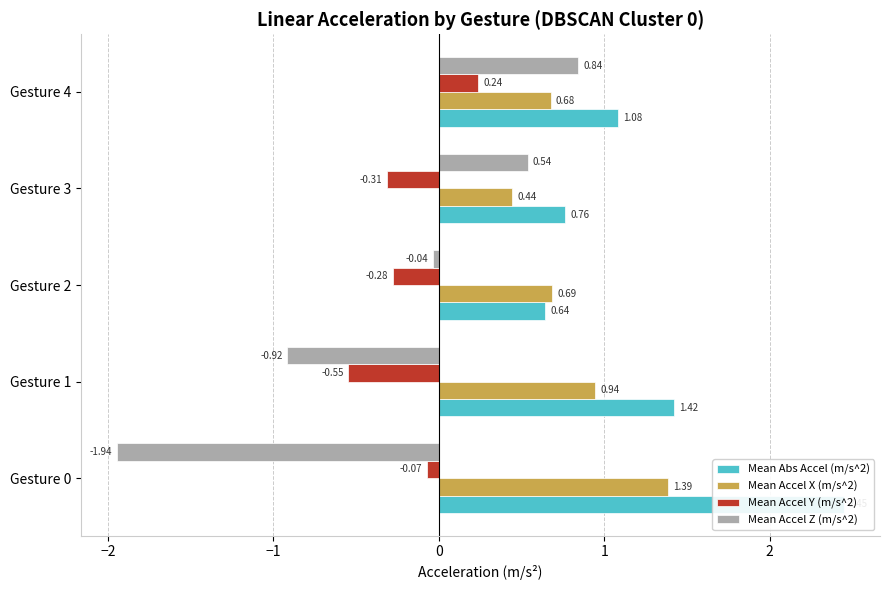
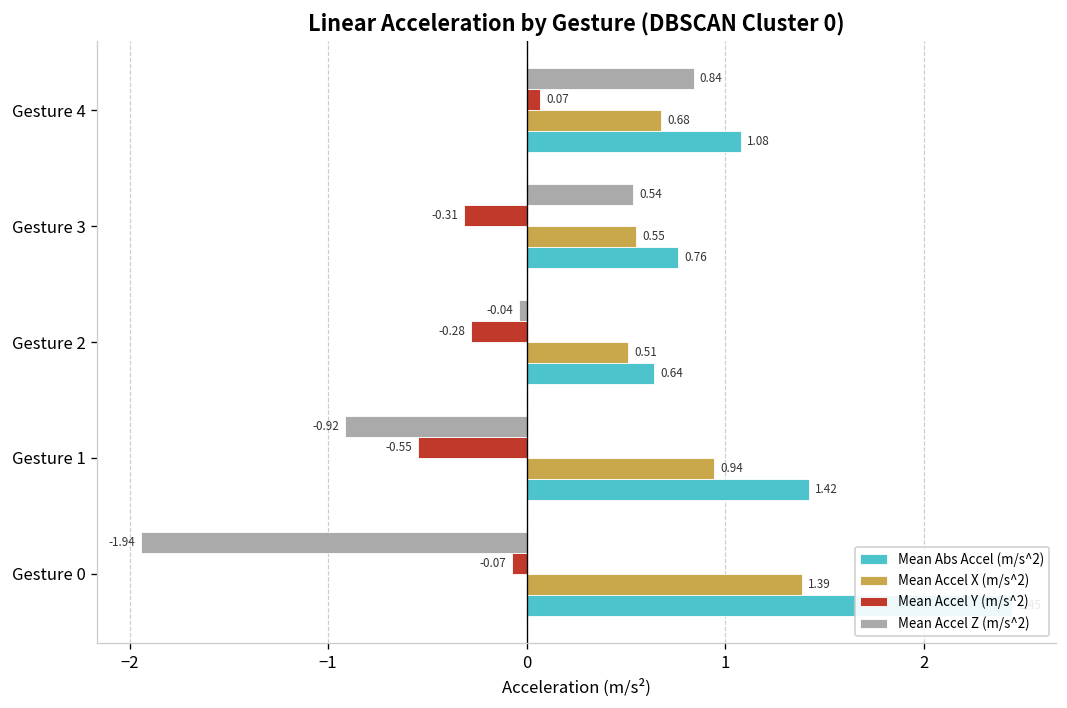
  {
    "Mean Abs Accel (m/s^2)": {
      "Gesture 4": 1.08,
      "Gesture 3": 0.76,
      "Gesture 2": 0.64,
      "Gesture 1": 1.42
    },
    "Mean Accel X (m/s^2)": {
      "Gesture 4": 0.68,
-     "Gesture 3": 0.44,
-     "Gesture 2": 0.69,
+     "Gesture 3": 0.55,
+     "Gesture 2": 0.51,
      "Gesture 1": 0.94,
      "Gesture 0": 1.39
    },
    "Mean Accel Y (m/s^2)": {
-     "Gesture 4": 0.24,
+     "Gesture 4": 0.07,
      "Gesture 3": -0.31,
      "Gesture 2": -0.28,
      "Gesture 1": -0.55,
      "Gesture 0": -0.07
    },
    "Mean Accel Z (m/s^2)": {
      "Gesture 4": 0.84,
      "Gesture 3": 0.54,
      "Gesture 2": -0.04,
      "Gesture 1": -0.92,
      "Gesture 0": -1.94
    }
  }
